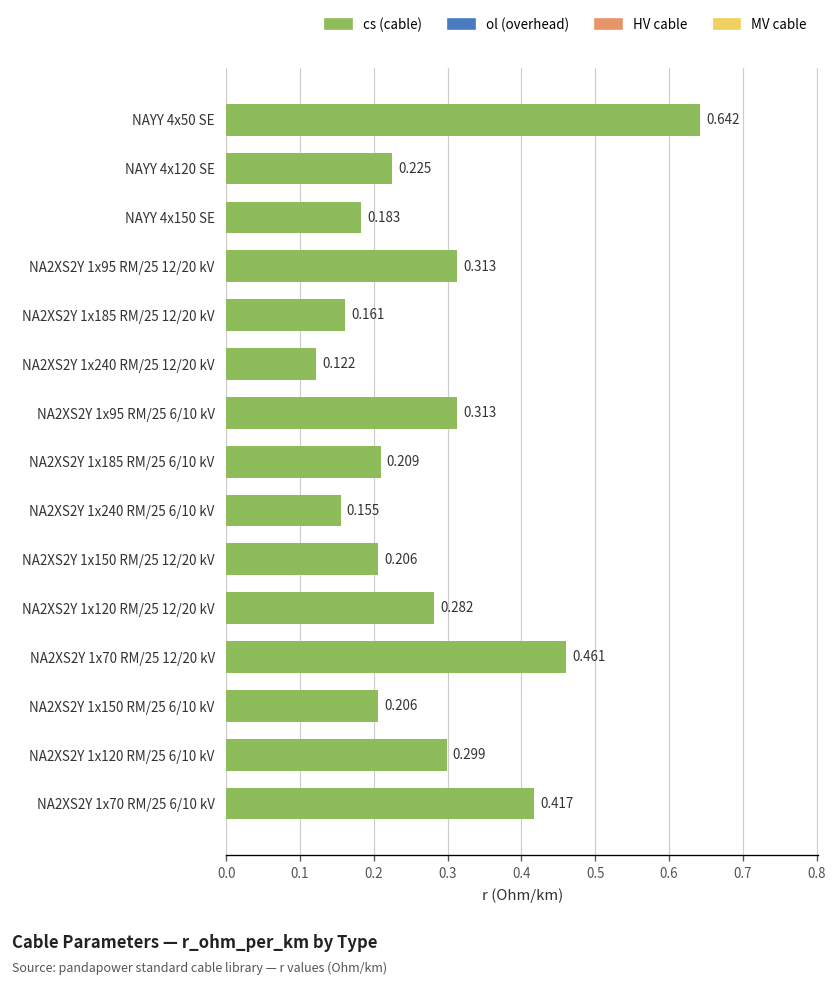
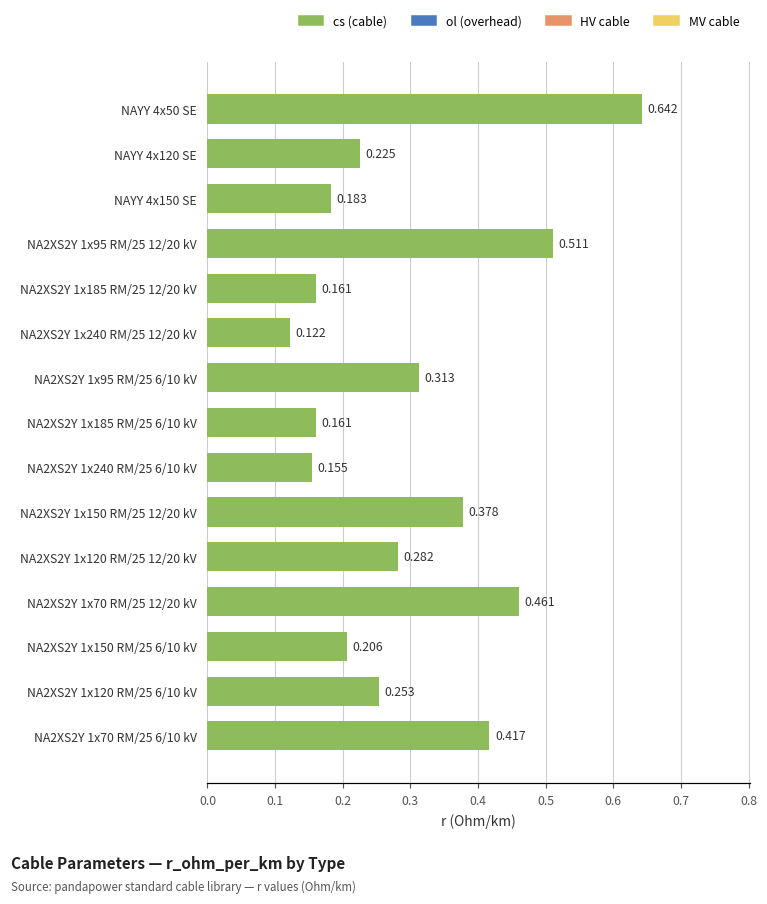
  {
    "NAYY 4x50 SE": 0.642,
    "NAYY 4x120 SE": 0.225,
    "NAYY 4x150 SE": 0.183,
-   "NA2XS2Y 1x95 RM/25 12/20 kV": 0.313,
+   "NA2XS2Y 1x95 RM/25 12/20 kV": 0.511,
    "NA2XS2Y 1x185 RM/25 12/20 kV": 0.161,
    "NA2XS2Y 1x240 RM/25 12/20 kV": 0.122,
    "NA2XS2Y 1x95 RM/25 6/10 kV": 0.313,
-   "NA2XS2Y 1x185 RM/25 6/10 kV": 0.209,
+   "NA2XS2Y 1x185 RM/25 6/10 kV": 0.161,
    "NA2XS2Y 1x240 RM/25 6/10 kV": 0.155,
-   "NA2XS2Y 1x150 RM/25 12/20 kV": 0.206,
+   "NA2XS2Y 1x150 RM/25 12/20 kV": 0.378,
    "NA2XS2Y 1x120 RM/25 12/20 kV": 0.282,
    "NA2XS2Y 1x70 RM/25 12/20 kV": 0.461,
    "NA2XS2Y 1x150 RM/25 6/10 kV": 0.206,
-   "NA2XS2Y 1x120 RM/25 6/10 kV": 0.299,
+   "NA2XS2Y 1x120 RM/25 6/10 kV": 0.253,
    "NA2XS2Y 1x70 RM/25 6/10 kV": 0.417
  }
